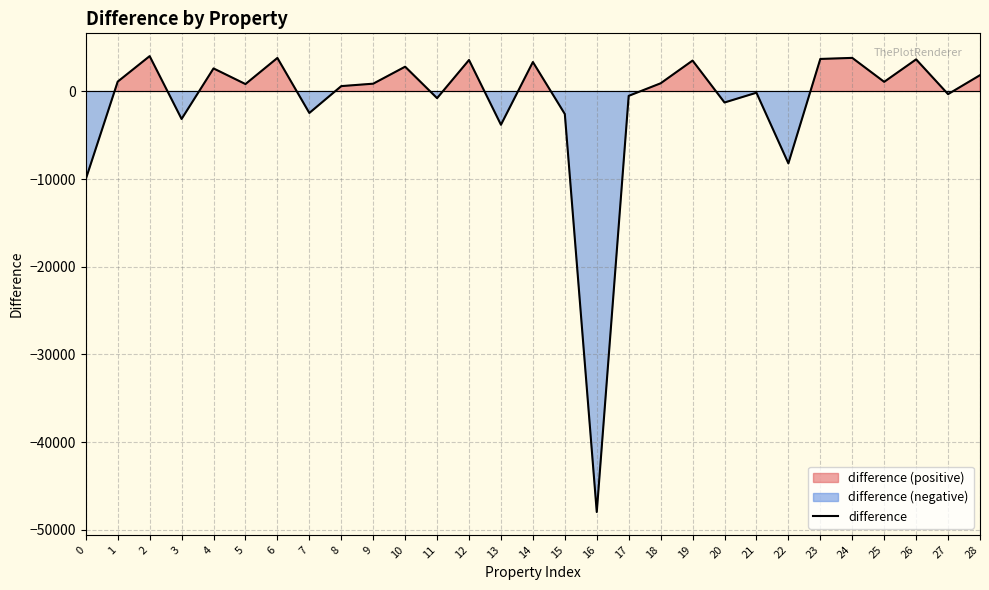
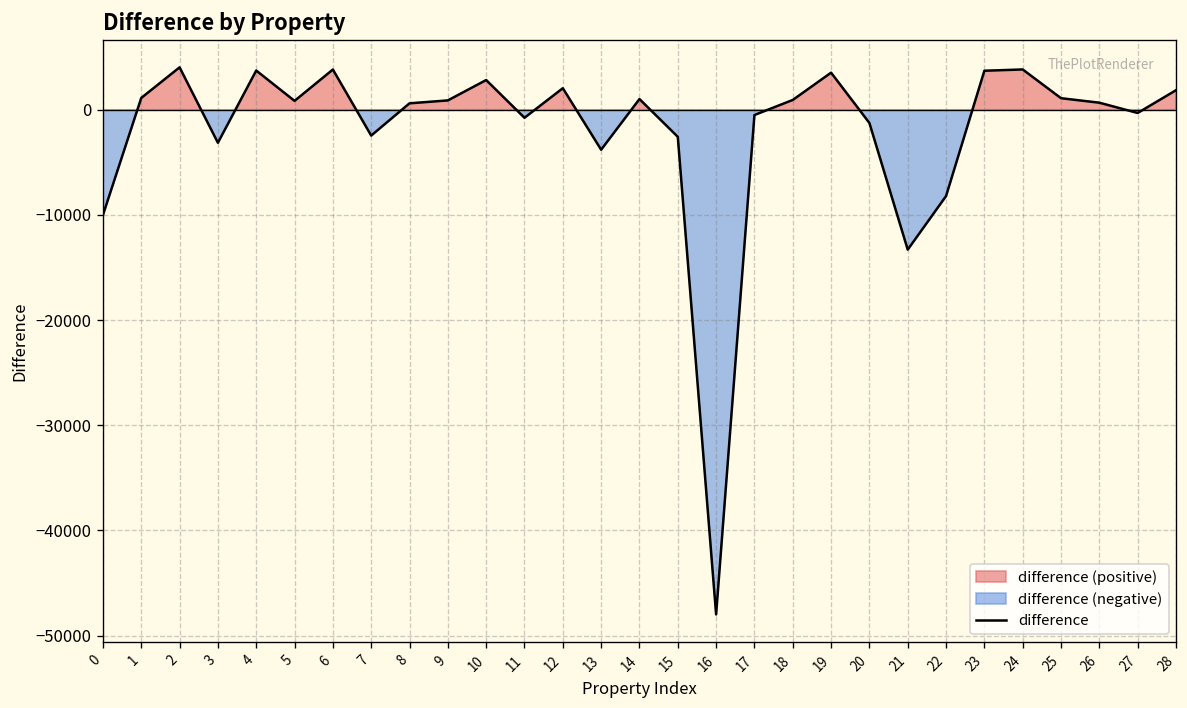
  {
    "0": -10000,
    "1": 1000,
    "2": 4000,
    "3": -3000,
-   "4": 3000,
+   "4": 4000,
    "5": 1000,
    "6": 4000,
    "7": -2000,
    "8": 1000,
    "9": 1000,
    "10": 3000,
    "11": -1000,
-   "12": 4000,
+   "12": 2000,
    "13": -4000,
-   "14": 3000,
+   "14": 1000,
    "15": -3000,
    "16": -48000,
    "17": 0,
    "18": 1000,
    "19": 4000,
    "20": -1000,
-   "21": 0,
+   "21": -13000,
    "22": -8000,
    "23": 4000,
    "24": 4000,
    "25": 1000,
-   "26": 4000,
+   "26": 1000,
    "27": 0,
    "28": 2000
  }
